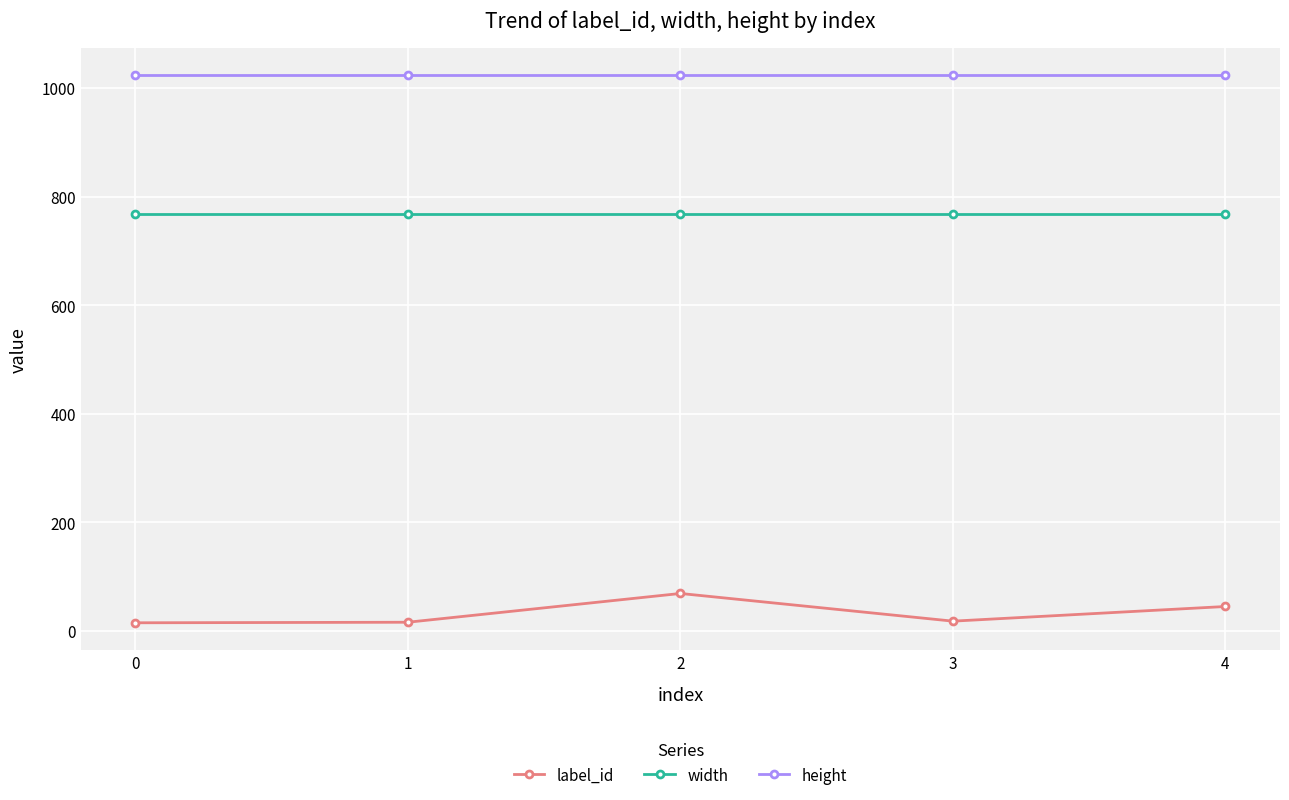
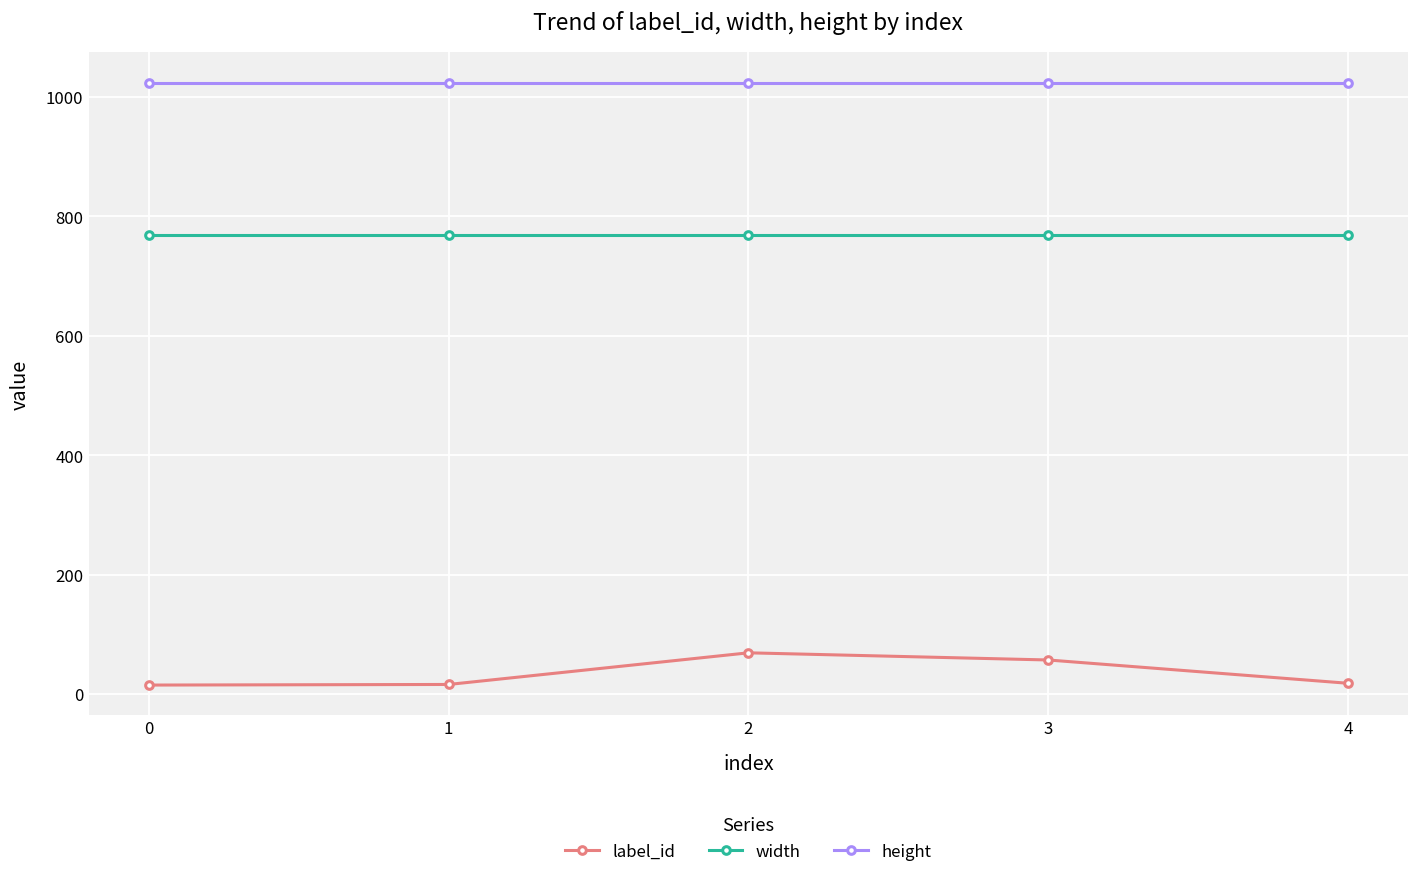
  {
    "label_id": {
      "0": 20,
      "1": 20,
      "2": 70,
-     "3": 20,
-     "4": 50
+     "3": 60,
+     "4": 20
    },
    "width": {
      "0": 770,
      "1": 770,
      "2": 770,
      "3": 770,
      "4": 770
    },
    "height": {
      "0": 1020,
      "1": 1020,
      "2": 1020,
      "3": 1020,
      "4": 1020
    }
  }
